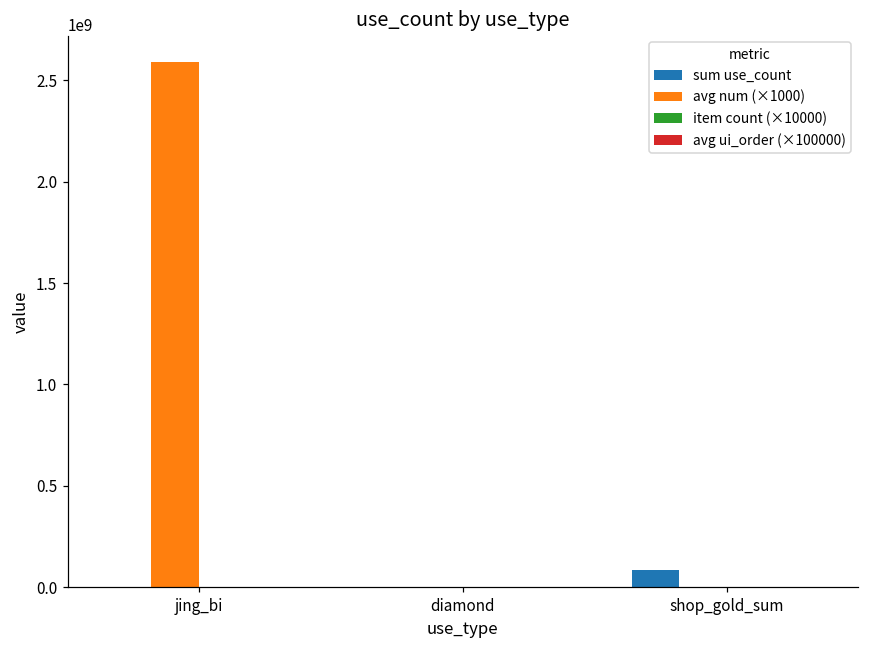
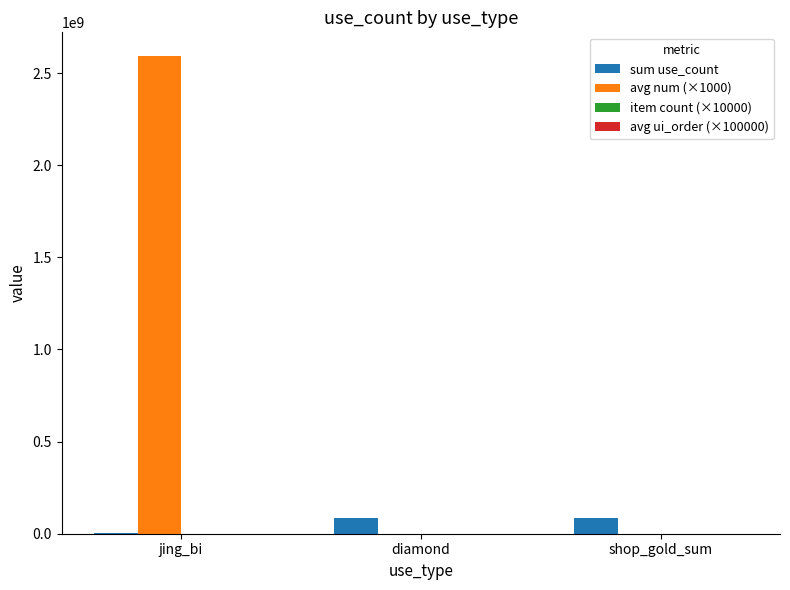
  {
    "sum use_count": {
-     "diamond": 0,
+     "diamond": 80000000,
      "shop_gold_sum": 80000000
    },
    "avg num (×1000)": {
      "jing_bi": 2590000000
    },
    "avg ui_order (×100000)": {
      "shop_gold_sum": 0
    }
  }
